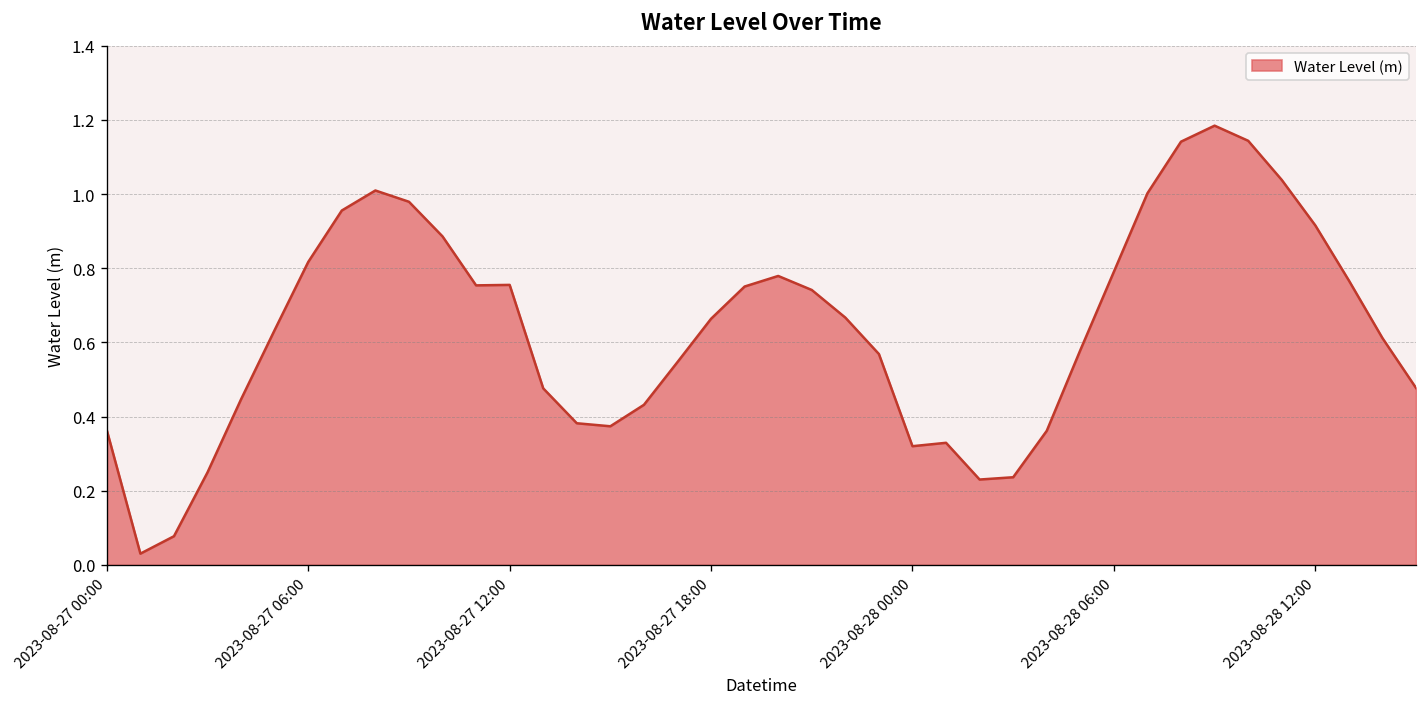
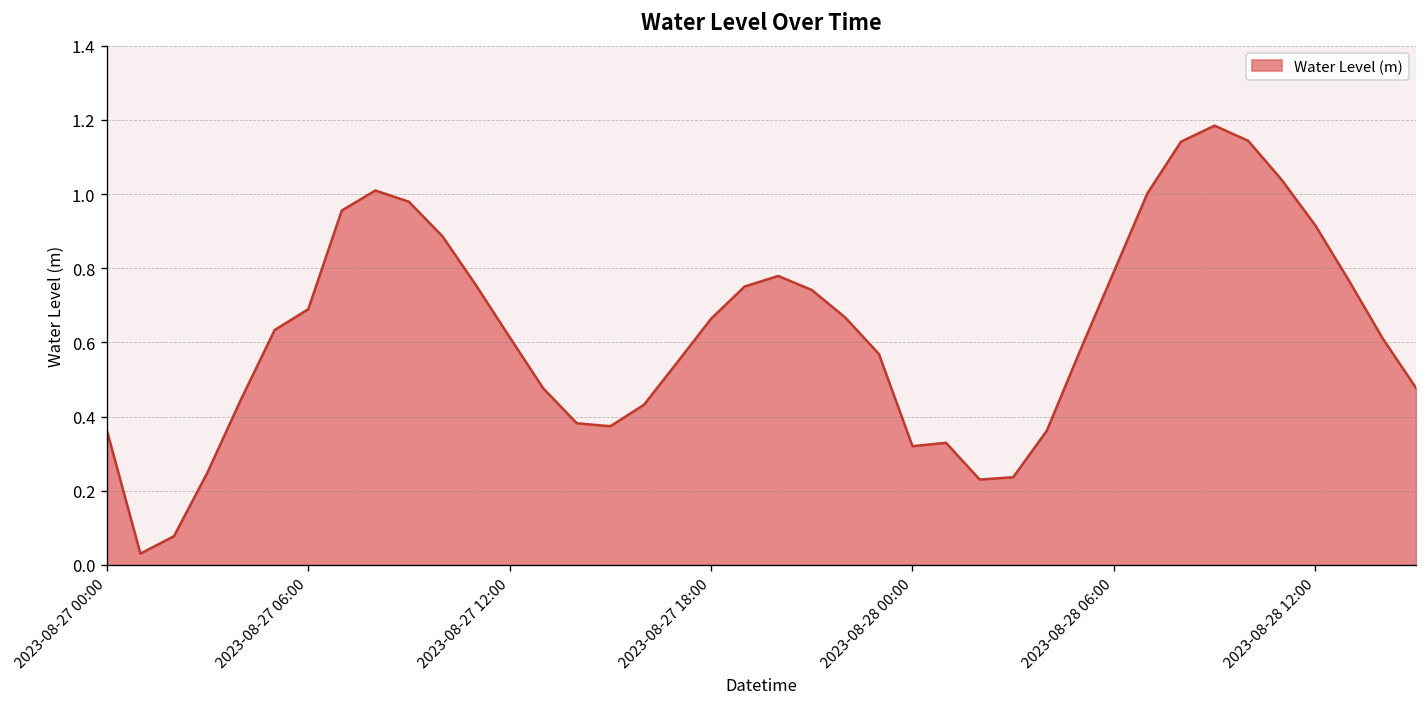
  {
    "2023-08-27 00:00": 0.36,
-   "2023-08-27 06:00": 0.82,
-   "2023-08-27 12:00": 0.76,
+   "2023-08-27 06:00": 0.69,
+   "2023-08-27 12:00": 0.61,
    "2023-08-27 18:00": 0.66,
    "2023-08-28 00:00": 0.32,
    "2023-08-28 06:00": 0.79,
    "2023-08-28 12:00": 0.92
  }
